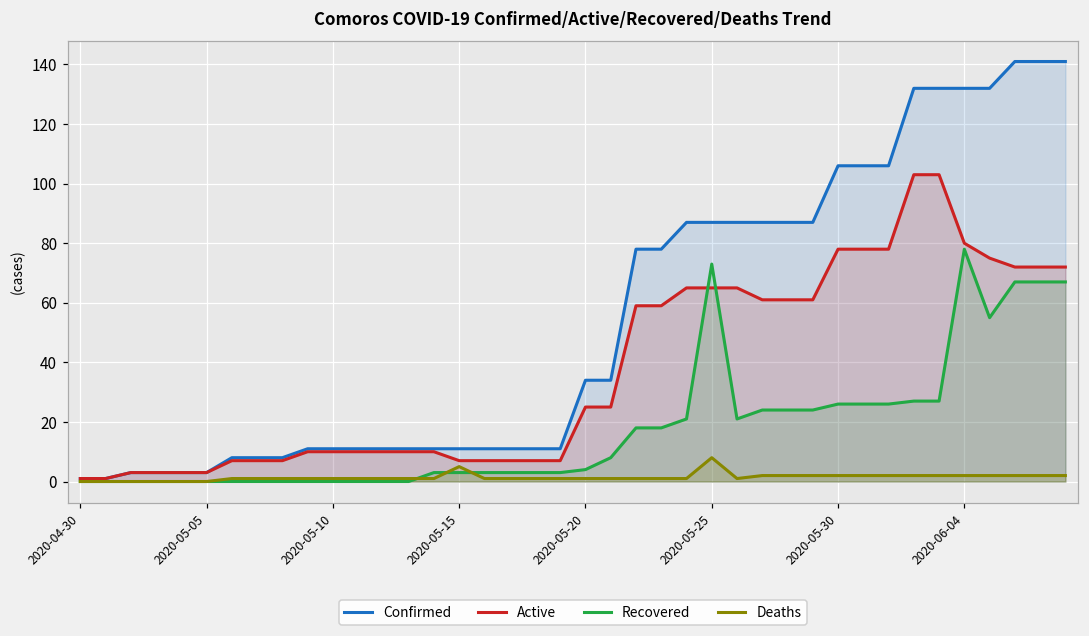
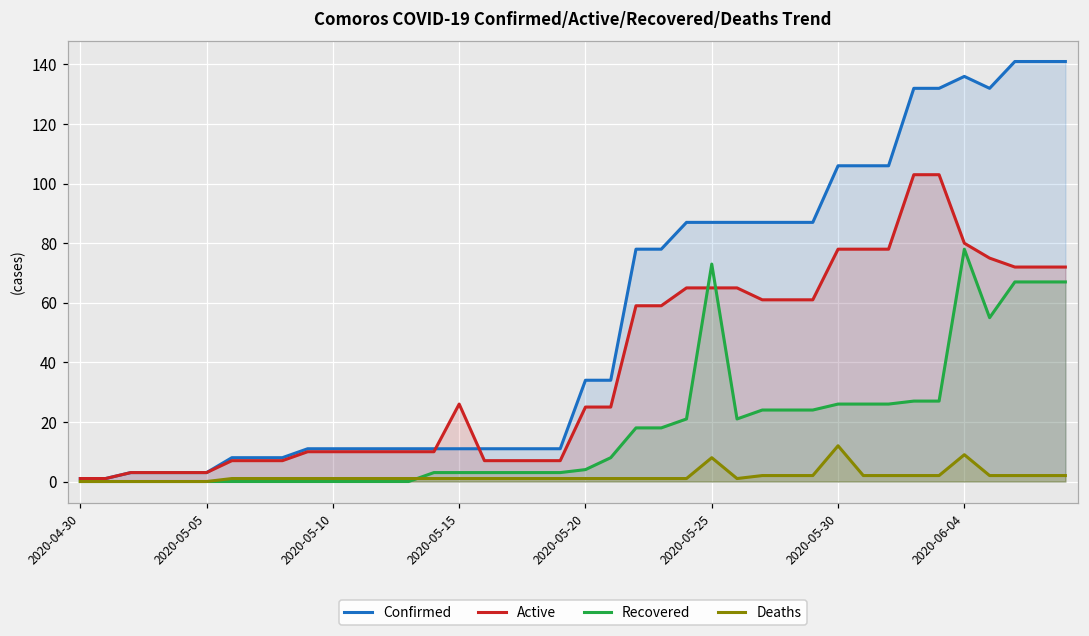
  {
    "Confirmed": {
      "2020-05-10": 11,
      "2020-05-15": 11,
      "2020-05-20": 34,
      "2020-05-25": 87,
      "2020-05-30": 106,
-     "2020-06-04": 132
+     "2020-06-04": 136
    },
    "Active": {
      "2020-05-10": 10,
-     "2020-05-15": 7,
+     "2020-05-15": 26,
      "2020-05-20": 25,
      "2020-05-25": 65,
      "2020-05-30": 78,
      "2020-06-04": 80
    },
    "Recovered": {
      "2020-05-10": 0,
      "2020-05-15": 3,
      "2020-05-20": 4,
      "2020-05-25": 73,
      "2020-05-30": 26,
      "2020-06-04": 78
    },
    "Deaths": {
      "2020-05-10": 1,
-     "2020-05-15": 5,
+     "2020-05-15": 1,
      "2020-05-20": 1,
      "2020-05-25": 8,
-     "2020-05-30": 2,
-     "2020-06-04": 2
+     "2020-05-30": 12,
+     "2020-06-04": 9
    }
  }
